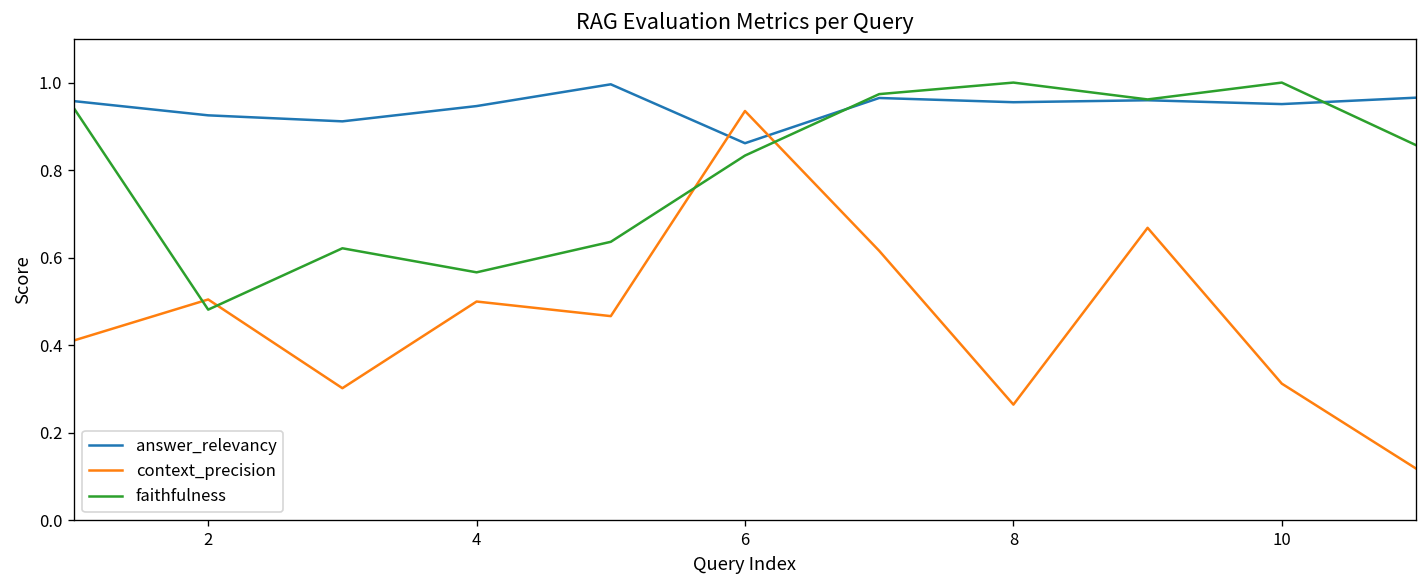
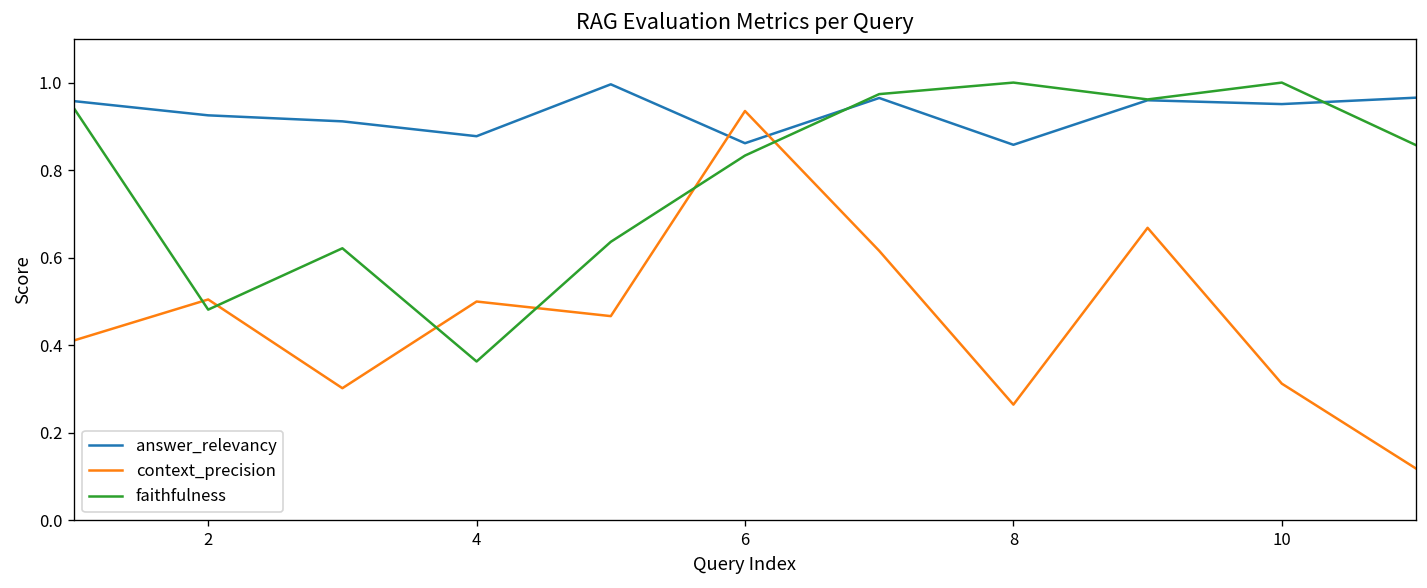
  {
    "answer_relevancy": {
      "2": 0.93,
-     "4": 0.95,
+     "4": 0.88,
      "6": 0.86,
-     "8": 0.96,
+     "8": 0.86,
      "10": 0.95
    },
    "context_precision": {
      "2": 0.50,
      "4": 0.50,
      "6": 0.94,
      "8": 0.26,
      "10": 0.31
    },
    "faithfulness": {
      "2": 0.48,
-     "4": 0.57,
+     "4": 0.36,
      "6": 0.83,
      "8": 1.00,
      "10": 1.00
    }
  }
